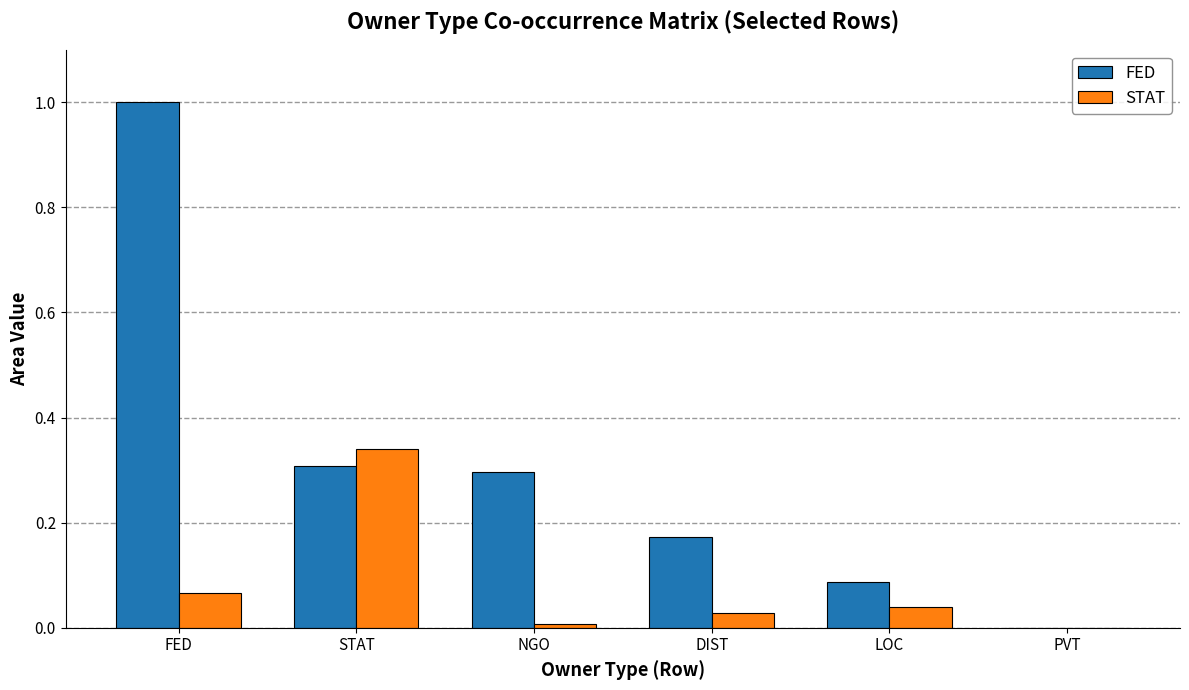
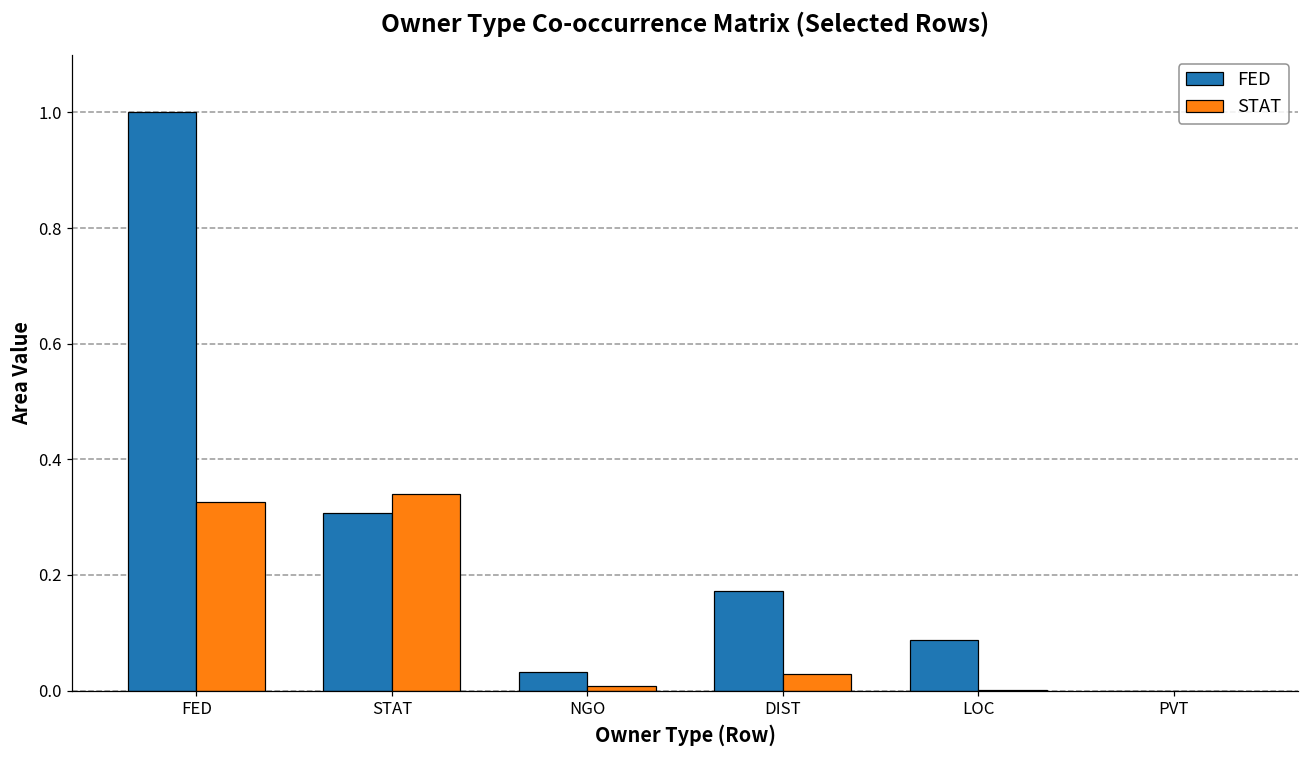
  {
    "FED": {
      "FED": 1.00,
      "STAT": 0.31,
-     "NGO": 0.30,
+     "NGO": 0.03,
      "DIST": 0.17,
      "LOC": 0.09,
      "PVT": 0.00
    },
    "STAT": {
-     "FED": 0.07,
+     "FED": 0.33,
      "STAT": 0.34,
      "NGO": 0.01,
      "DIST": 0.03,
-     "LOC": 0.04
+     "LOC": 0.00
    }
  }
